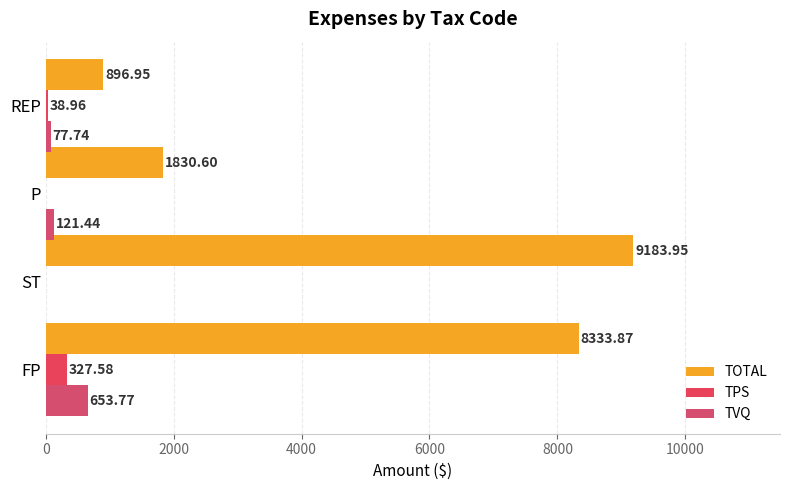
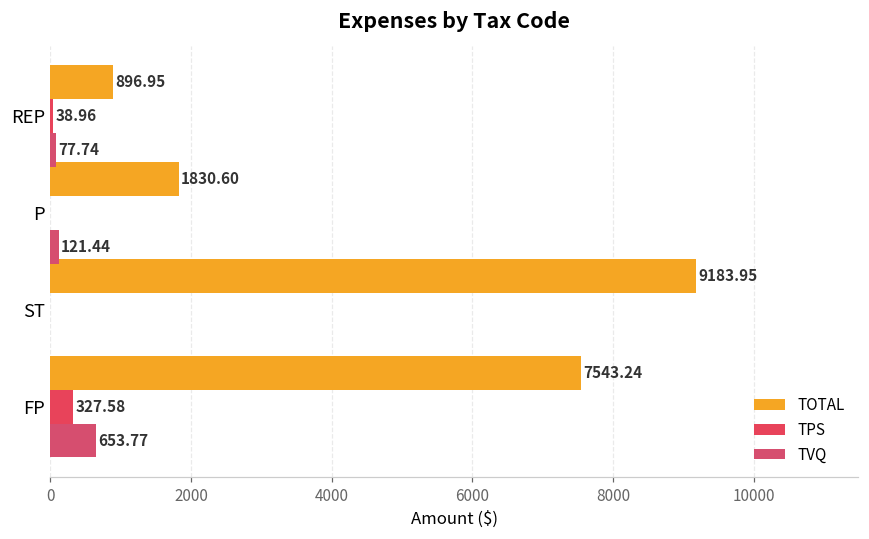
  {
    "TOTAL": {
      "REP": 896.95,
      "P": 1830.60,
      "ST": 9183.95,
-     "FP": 8333.87
+     "FP": 7543.24
    }
  }
